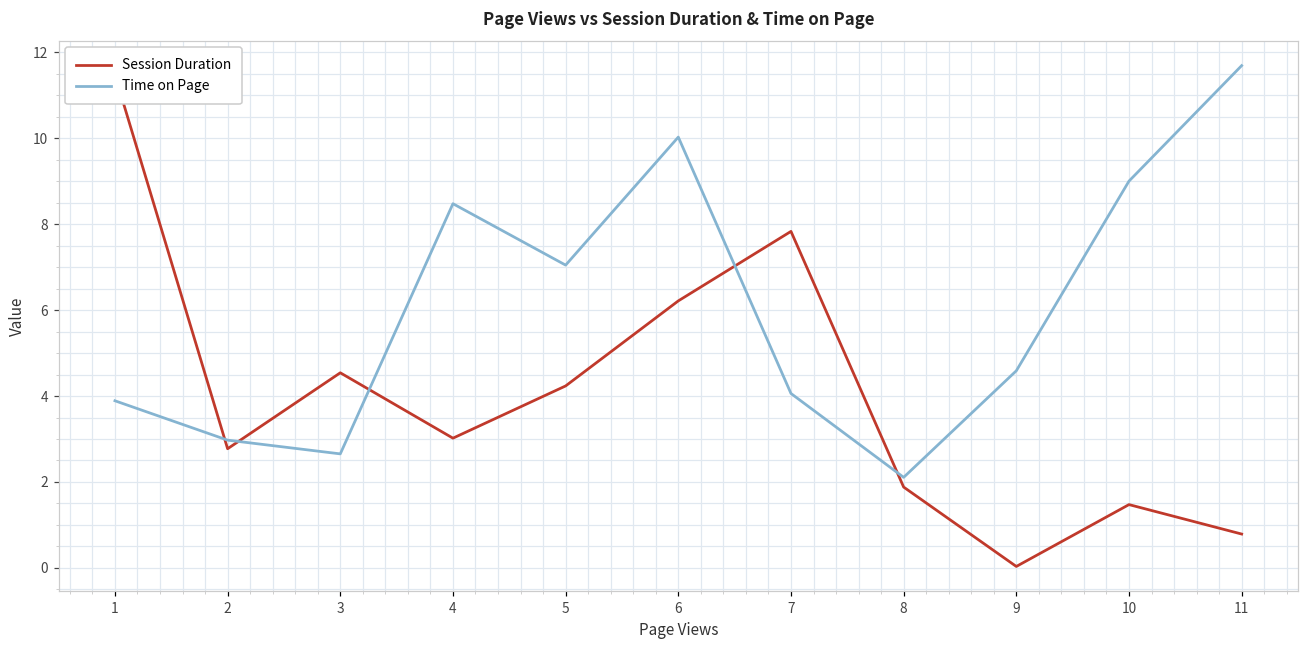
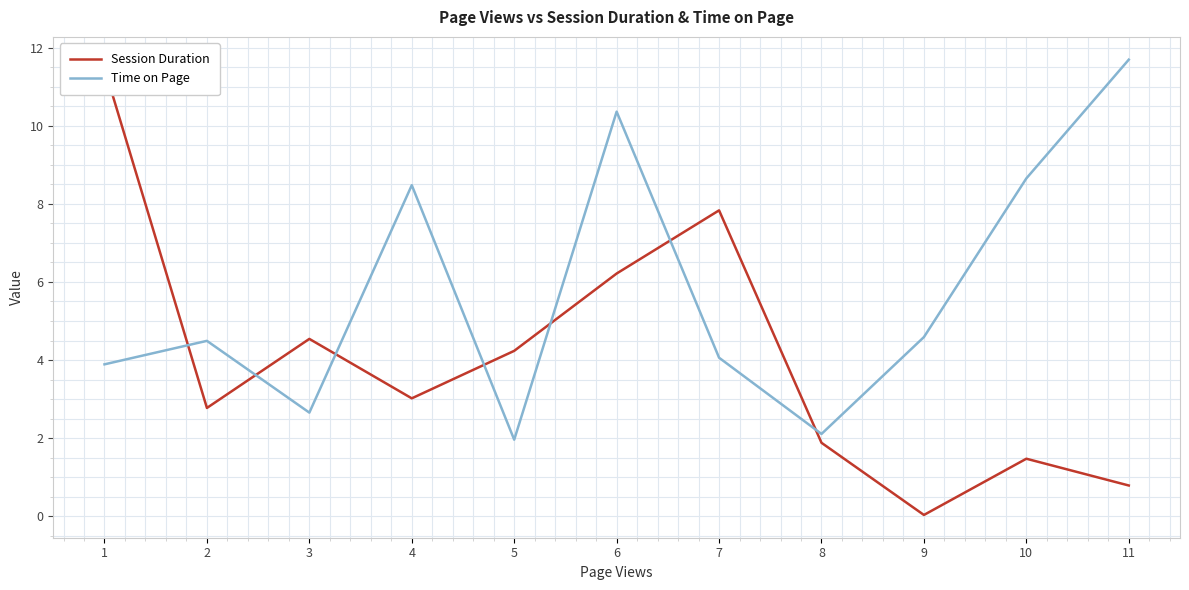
  {
    "Session Duration": {
      "2": 2.8,
      "3": 4.5,
      "4": 3.0,
      "5": 4.2,
      "6": 6.2,
      "7": 7.8,
      "8": 1.9,
      "9": 0.0,
      "10": 1.5,
      "11": 0.8
    },
    "Time on Page": {
      "1": 3.9,
-     "2": 3.0,
+     "2": 4.5,
      "3": 2.7,
      "4": 8.5,
-     "5": 7.0,
-     "6": 10.0,
+     "5": 2.0,
+     "6": 10.4,
      "7": 4.1,
      "8": 2.1,
      "9": 4.6,
-     "10": 9.0,
+     "10": 8.7,
      "11": 11.7
    }
  }
